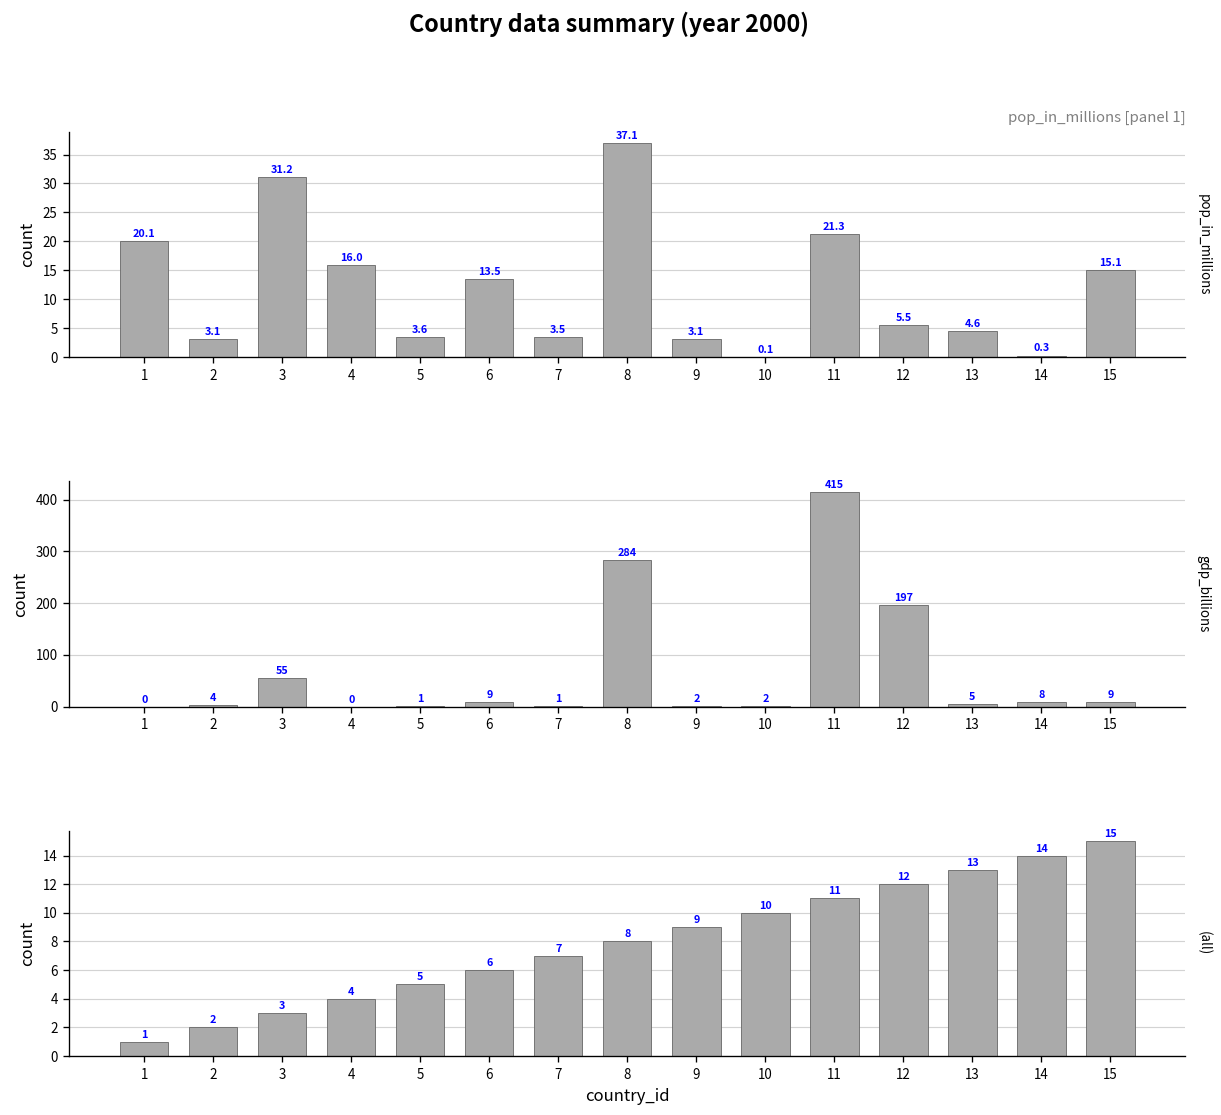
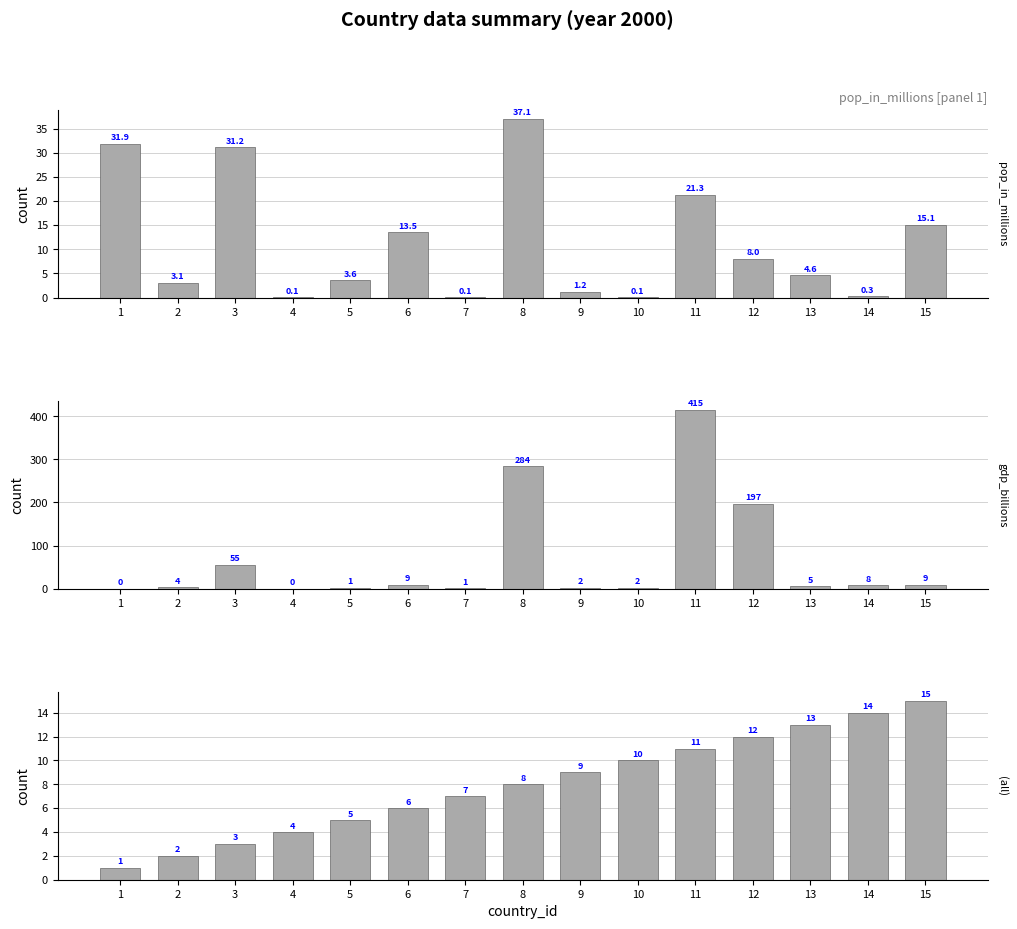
  {
    "pop_in_millions [panel 1]": {
-     "1": 20.1,
+     "1": 31.9,
      "2": 3.1,
      "3": 31.2,
-     "4": 16.0,
+     "4": 0.1,
      "5": 3.6,
      "6": 13.5,
-     "7": 3.5,
+     "7": 0.1,
      "8": 37.1,
-     "9": 3.1,
+     "9": 1.2,
      "10": 0.1,
      "11": 21.3,
-     "12": 5.5,
+     "12": 8.0,
      "13": 4.6,
      "14": 0.3,
      "15": 15.1
    }
  }
